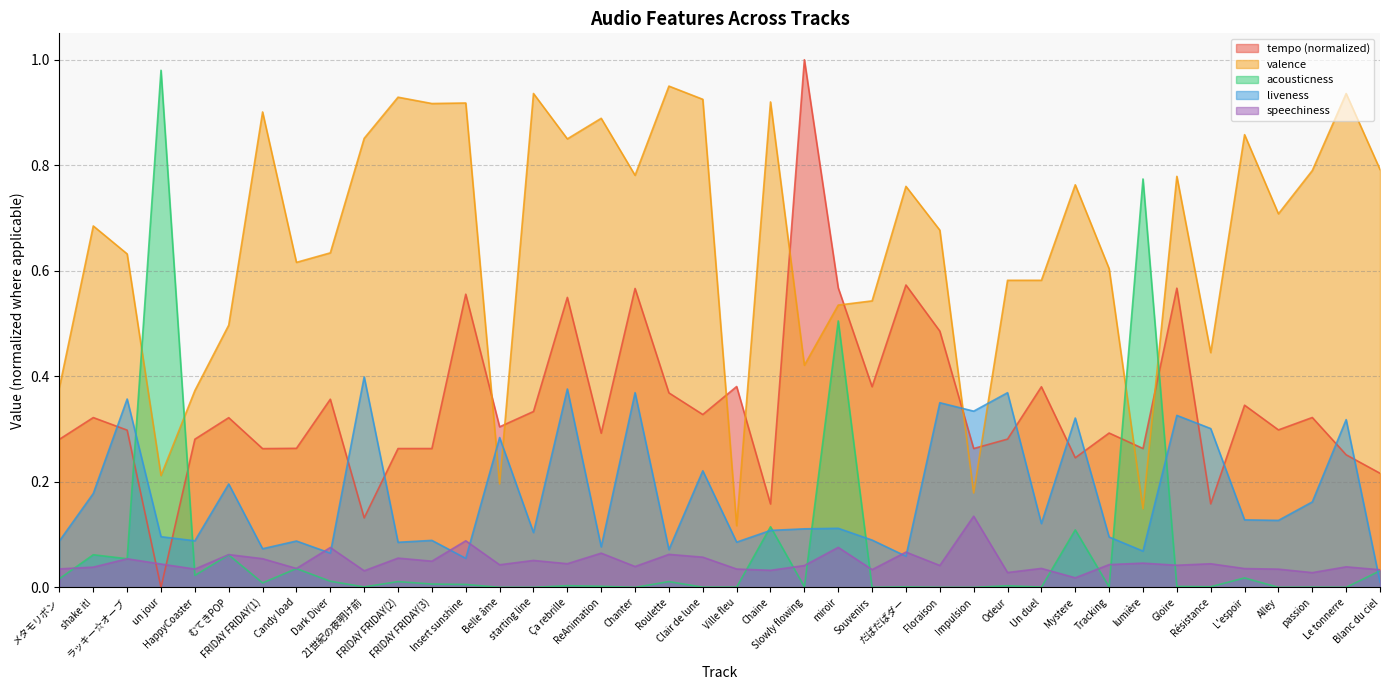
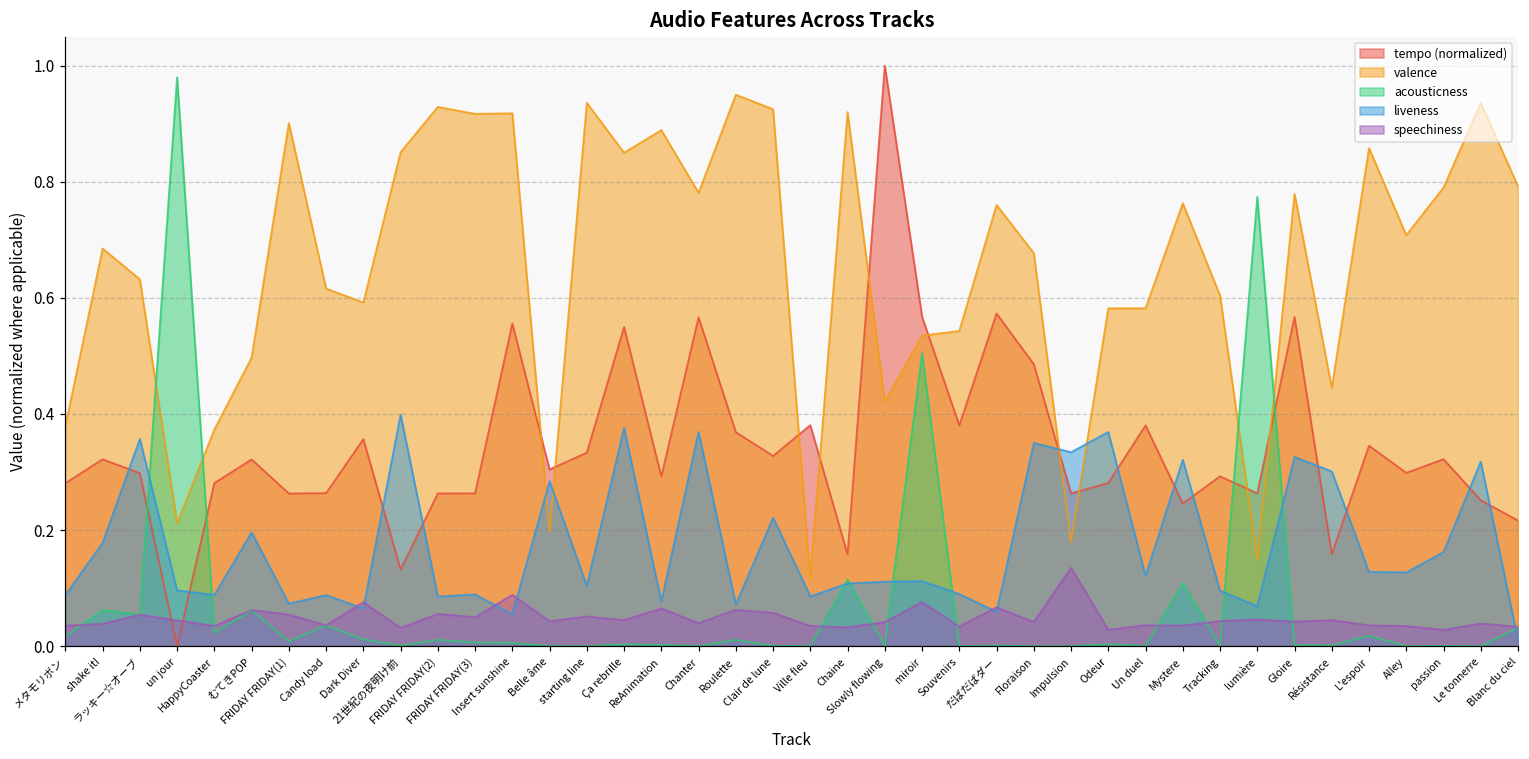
  {
    "tempo (normalized)": {
      "メタモリボン": 0.28,
      "shake it!": 0.32,
      "ラッキー☆オーブ": 0.30,
      "un jour": 0.00,
      "HappyCoaster": 0.28,
      "むてきPOP": 0.32,
      "FRIDAY FRIDAY(1)": 0.26,
      "Candy load": 0.26,
      "Dark Diver": 0.36,
      "21世紀の夜明け前": 0.13,
      "FRIDAY FRIDAY(2)": 0.26,
      "FRIDAY FRIDAY(3)": 0.26,
      "Insert sunshine": 0.56,
      "Belle âme": 0.30,
      "starting line": 0.33,
      "Ça rebrille": 0.55,
      "ReAnimation": 0.29,
      "Chanter": 0.57,
      "Roulette": 0.37,
      "Clair de lune": 0.33,
      "Ville fleu": 0.38,
      "Chaine": 0.16,
      "Slowly flowing": 1.00,
      "miroir": 0.57,
      "Souvenirs": 0.38,
      "だばだばダー": 0.57,
      "Floraison": 0.49,
      "Impulsion": 0.26,
      "Odeur": 0.28,
      "Un duel": 0.38,
      "Mystere": 0.25,
      "Tracking": 0.29,
      "lumière": 0.26,
      "Gloire": 0.57,
      "Résistance": 0.16,
      "L'espoir": 0.35,
      "Alley": 0.30,
      "passion": 0.32,
      "Le tonnerre": 0.25,
      "Blanc du ciel": 0.22
    },
    "valence": {
      "メタモリボン": 0.38,
      "shake it!": 0.69,
      "ラッキー☆オーブ": 0.63,
      "un jour": 0.21,
      "HappyCoaster": 0.37,
      "むてきPOP": 0.50,
      "FRIDAY FRIDAY(1)": 0.90,
      "Candy load": 0.62,
-     "Dark Diver": 0.63,
+     "Dark Diver": 0.59,
      "21世紀の夜明け前": 0.85,
      "FRIDAY FRIDAY(2)": 0.93,
      "FRIDAY FRIDAY(3)": 0.92,
      "Insert sunshine": 0.92,
      "Belle âme": 0.20,
      "starting line": 0.94,
      "Ça rebrille": 0.85,
      "ReAnimation": 0.89,
      "Chanter": 0.78,
      "Roulette": 0.95,
      "Clair de lune": 0.93,
      "Ville fleu": 0.12,
      "Chaine": 0.92,
      "Slowly flowing": 0.42,
      "miroir": 0.54,
      "Souvenirs": 0.54,
      "だばだばダー": 0.76,
      "Floraison": 0.68,
      "Impulsion": 0.18,
      "Odeur": 0.58,
      "Un duel": 0.58,
      "Mystere": 0.76,
      "Tracking": 0.60,
      "lumière": 0.15,
      "Gloire": 0.78,
      "Résistance": 0.45,
      "L'espoir": 0.86,
      "Alley": 0.71,
      "passion": 0.79,
      "Blanc du ciel": 0.79
    },
    "acousticness": {
      "メタモリボン": 0.02,
      "shake it!": 0.06,
      "un jour": 0.98,
      "HappyCoaster": 0.02,
      "FRIDAY FRIDAY(1)": 0.01,
      "Dark Diver": 0.01,
      "21世紀の夜明け前": 0.00,
      "FRIDAY FRIDAY(2)": 0.01,
      "FRIDAY FRIDAY(3)": 0.01,
      "Insert sunshine": 0.01,
      "Belle âme": 0.00,
      "starting line": 0.00,
      "Ça rebrille": 0.00,
      "ReAnimation": 0.00,
      "Chanter": 0.00,
      "Roulette": 0.01,
      "Clair de lune": 0.00,
      "Ville fleu": 0.00,
      "Chaine": 0.12,
      "Slowly flowing": 0.00,
      "miroir": 0.51,
      "Souvenirs": 0.00,
      "だばだばダー": 0.00,
      "Floraison": 0.00,
      "Impulsion": 0.00,
      "Odeur": 0.00,
      "Un duel": 0.00,
      "Mystere": 0.11,
      "Tracking": 0.00,
      "lumière": 0.77,
      "Gloire": 0.00,
      "Résistance": 0.00,
      "L'espoir": 0.02,
      "Alley": 0.00,
      "passion": 0.00,
      "Le tonnerre": 0.00
    },
    "liveness": {
      "メタモリボン": 0.09,
      "shake it!": 0.18,
      "ラッキー☆オーブ": 0.36,
      "un jour": 0.10,
      "HappyCoaster": 0.09,
      "むてきPOP": 0.20,
      "FRIDAY FRIDAY(1)": 0.07,
      "Candy load": 0.09,
      "Dark Diver": 0.06,
      "21世紀の夜明け前": 0.40,
      "FRIDAY FRIDAY(2)": 0.09,
      "FRIDAY FRIDAY(3)": 0.09,
      "Insert sunshine": 0.06,
      "Belle âme": 0.28,
      "starting line": 0.10,
      "Ça rebrille": 0.38,
      "ReAnimation": 0.08,
      "Chanter": 0.37,
      "Roulette": 0.07,
      "Clair de lune": 0.22,
      "Ville fleu": 0.09,
      "Chaine": 0.11,
      "Slowly flowing": 0.11,
      "miroir": 0.11,
      "Souvenirs": 0.09,
      "だばだばダー": 0.06,
      "Floraison": 0.35,
      "Impulsion": 0.33,
      "Odeur": 0.37,
      "Un duel": 0.12,
      "Mystere": 0.32,
      "Tracking": 0.10,
      "lumière": 0.07,
      "Gloire": 0.33,
      "Résistance": 0.30,
      "L'espoir": 0.13,
      "Alley": 0.13,
      "passion": 0.16,
      "Le tonnerre": 0.32,
      "Blanc du ciel": 0.01
    },
    "speechiness": {
      "メタモリボン": 0.04,
      "shake it!": 0.04,
      "un jour": 0.04,
      "HappyCoaster": 0.03,
      "FRIDAY FRIDAY(1)": 0.05,
      "Dark Diver": 0.08,
      "21世紀の夜明け前": 0.03,
      "FRIDAY FRIDAY(2)": 0.06,
      "FRIDAY FRIDAY(3)": 0.05,
      "Insert sunshine": 0.09,
      "Belle âme": 0.04,
      "starting line": 0.05,
      "Ça rebrille": 0.04,
      "ReAnimation": 0.06,
      "Chanter": 0.04,
      "Roulette": 0.06,
      "Clair de lune": 0.06,
      "Ville fleu": 0.03,
      "Chaine": 0.03,
      "Slowly flowing": 0.04,
      "miroir": 0.08,
      "Souvenirs": 0.03,
      "だばだばダー": 0.07,
      "Floraison": 0.04,
      "Impulsion": 0.14,
      "Odeur": 0.03,
      "Un duel": 0.04,
-     "Mystere": 0.02,
+     "Mystere": 0.04,
      "Tracking": 0.04,
      "lumière": 0.05,
      "Gloire": 0.04,
      "Résistance": 0.04,
      "L'espoir": 0.04,
      "Alley": 0.03,
      "passion": 0.03,
      "Le tonnerre": 0.04
    }
  }
